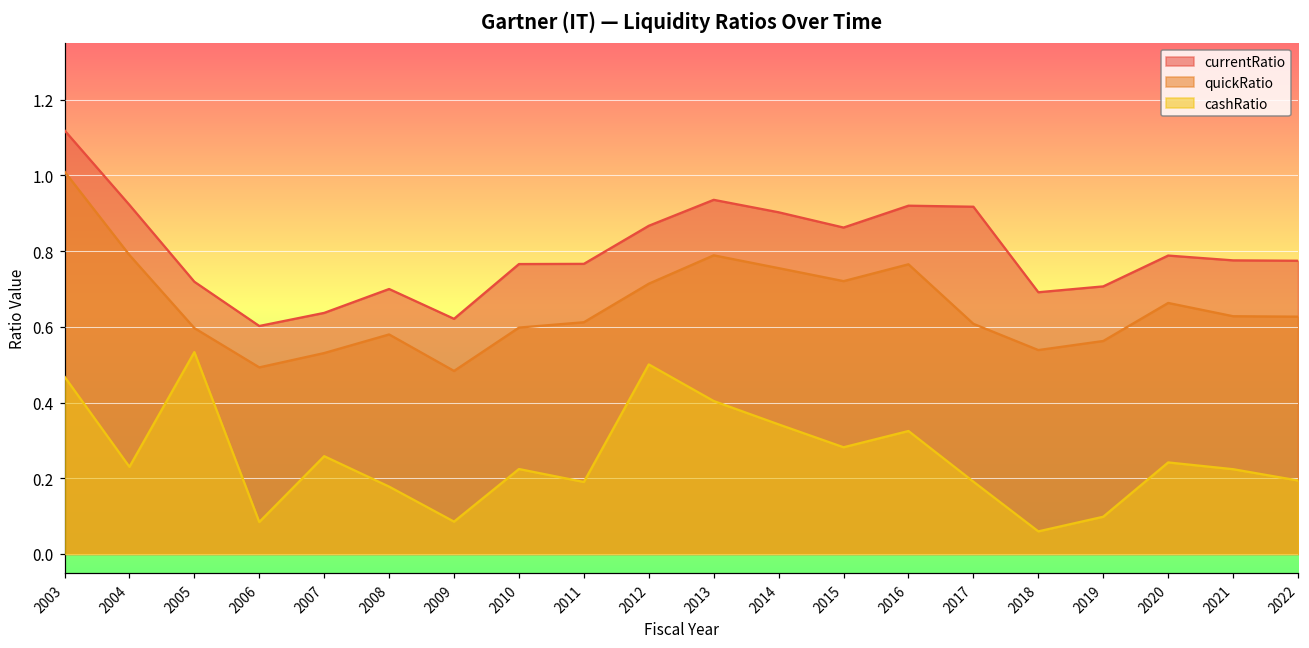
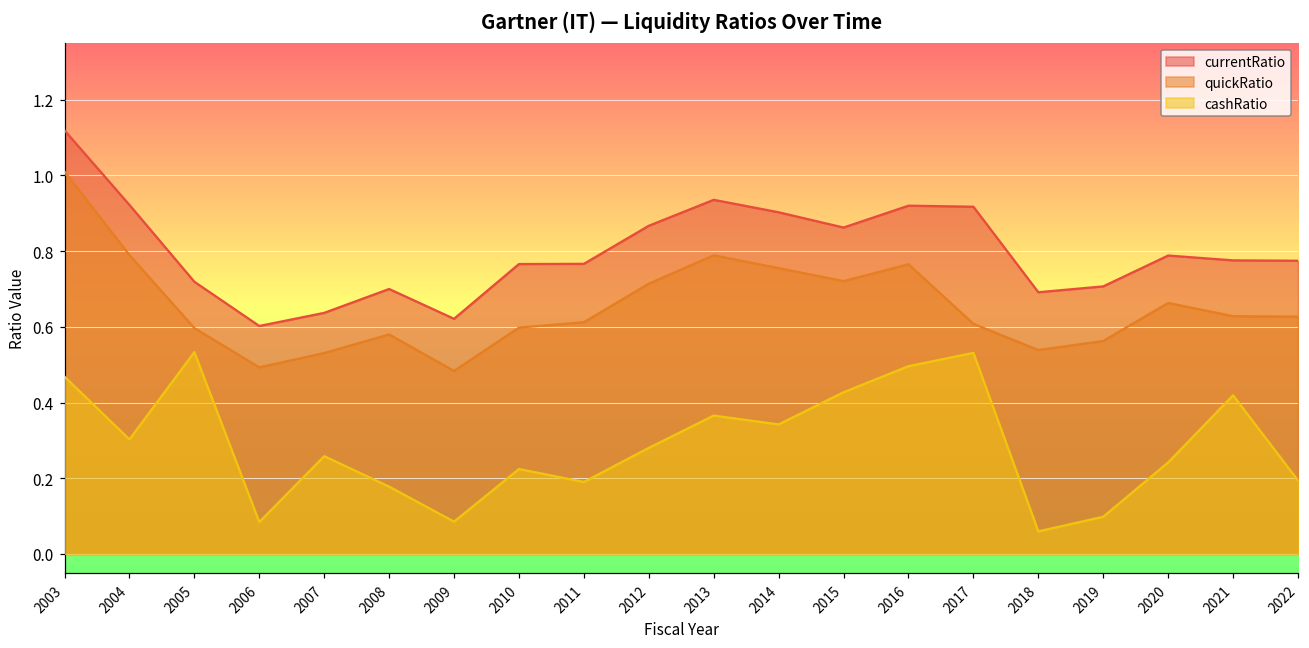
  {
    "cashRatio": {
      "2003": 0.47,
-     "2004": 0.23,
+     "2004": 0.30,
      "2005": 0.53,
      "2006": 0.08,
      "2007": 0.26,
      "2008": 0.18,
      "2009": 0.09,
      "2010": 0.22,
      "2011": 0.19,
-     "2012": 0.50,
-     "2013": 0.40,
+     "2012": 0.28,
+     "2013": 0.37,
      "2014": 0.34,
-     "2015": 0.28,
-     "2016": 0.32,
-     "2017": 0.19,
+     "2015": 0.43,
+     "2016": 0.50,
+     "2017": 0.53,
      "2018": 0.06,
      "2019": 0.10,
      "2020": 0.24,
-     "2021": 0.22,
+     "2021": 0.42,
      "2022": 0.19
    }
  }
